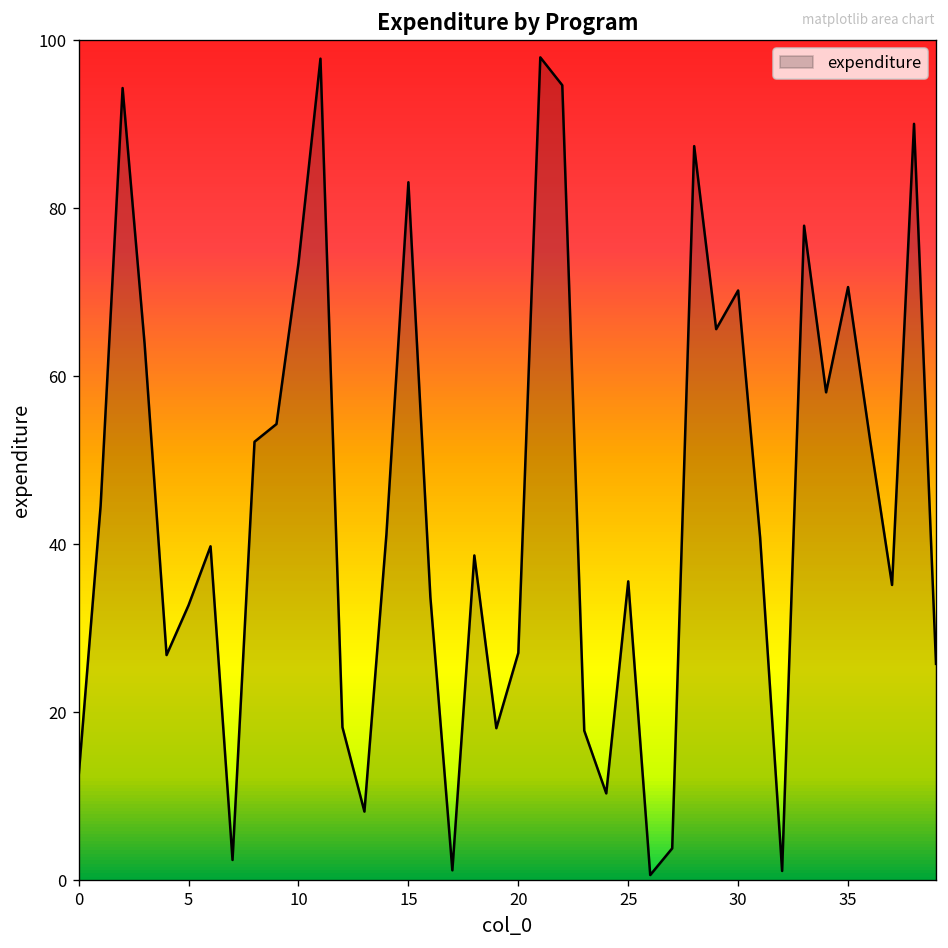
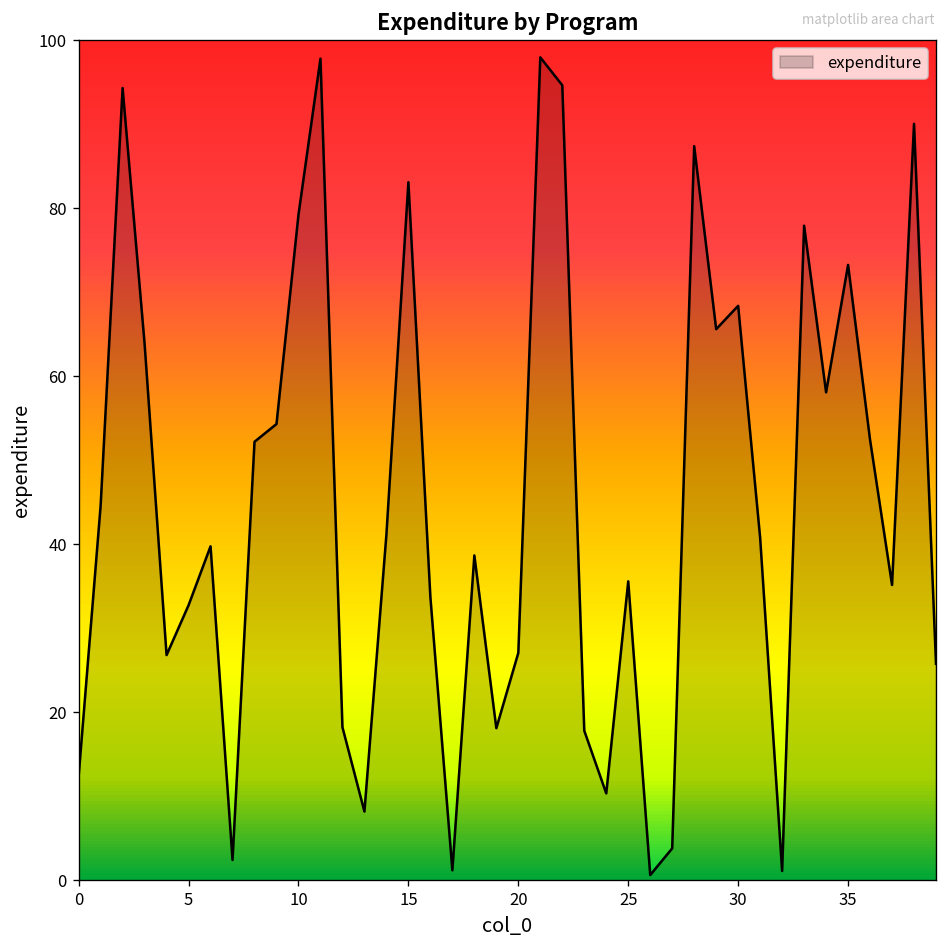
  {
    "0": 12,
    "5": 33,
-   "10": 73,
+   "10": 79,
    "15": 83,
    "20": 27,
    "25": 36,
-   "30": 70,
-   "35": 71
+   "30": 68,
+   "35": 73
  }
